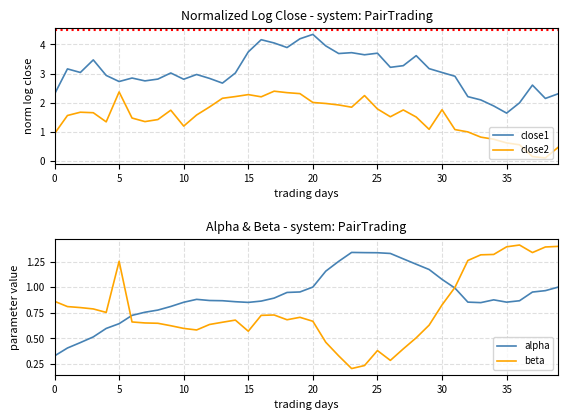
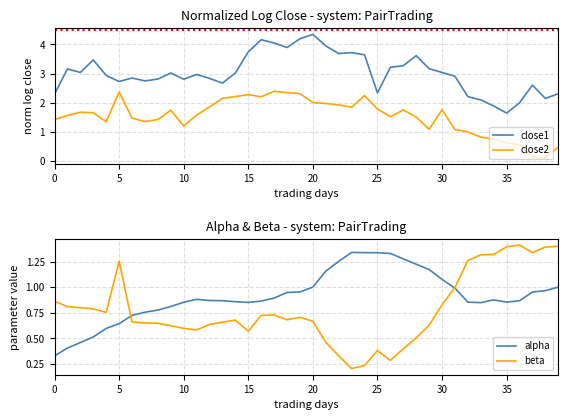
  {
    "Normalized Log Close - system: PairTrading": {
      "close1": {
        "0": 2.3,
        "5": 2.7,
        "10": 2.8,
        "15": 3.7,
        "20": 4.3,
-       "25": 3.7,
+       "25": 2.3,
        "30": 3.0,
        "35": 1.6
      },
      "close2": {
-       "0": 0.9,
+       "0": 1.4,
        "5": 2.4,
        "10": 1.2,
        "15": 2.3,
        "20": 2.0,
        "25": 1.8,
        "30": 1.8
      }
    },
    "Alpha & Beta - system: PairTrading": {
      "alpha": {
        "0": 0.33,
        "5": 0.64,
        "10": 0.85,
        "15": 0.85,
        "20": 1.00,
        "25": 1.34,
        "30": 1.08,
        "35": 0.85
      },
      "beta": {
        "0": 0.86,
        "5": 1.25,
        "10": 0.60,
        "15": 0.57,
        "20": 0.67,
        "25": 0.38,
        "30": 0.83,
        "35": 1.40
      }
    }
  }
